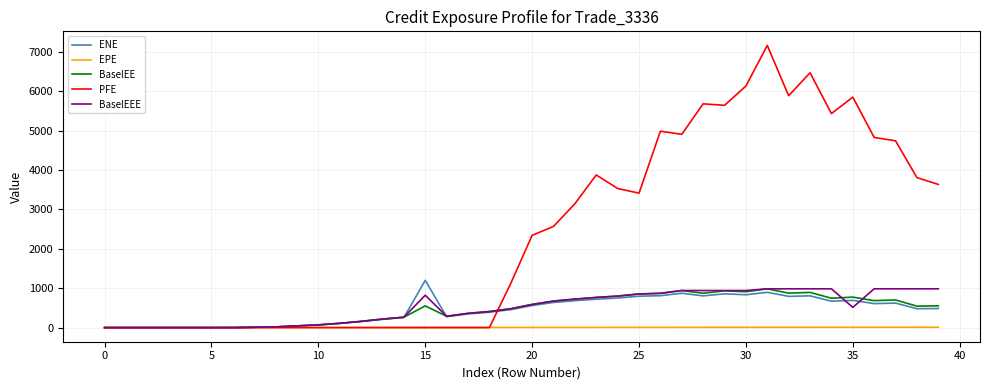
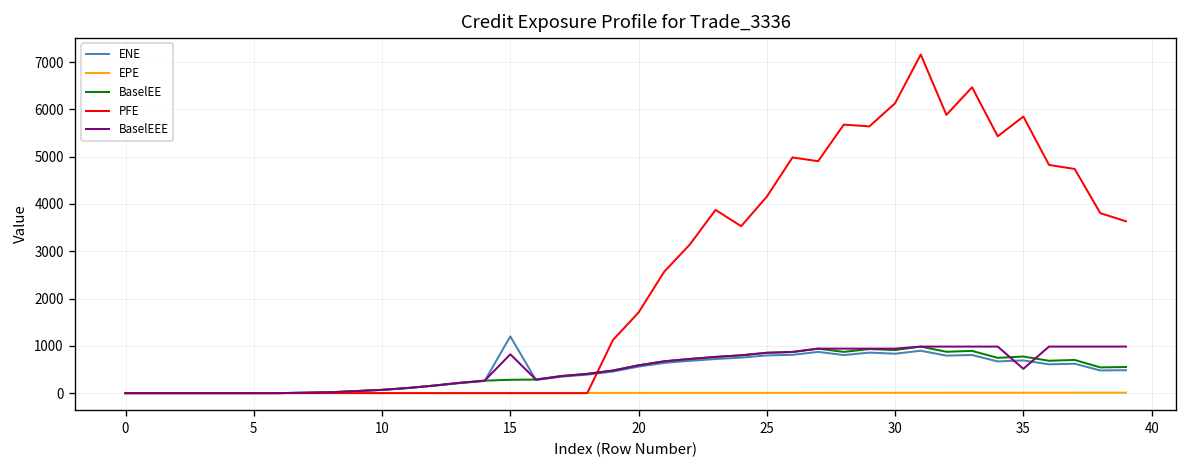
  {
    "ENE": {
      "15": 1200,
      "30": 800,
      "35": 700
    },
    "EPE": {
      "20": 0,
      "25": 0,
      "30": 0,
      "35": 0
    },
    "BaselEE": {
-     "15": 600,
+     "15": 300,
      "35": 800
    },
    "PFE": {
-     "20": 2300,
-     "25": 3400,
+     "20": 1700,
+     "25": 4200,
      "30": 6100,
      "35": 5800
    },
    "BaselEEE": {
      "15": 800,
      "35": 500
    }
  }
